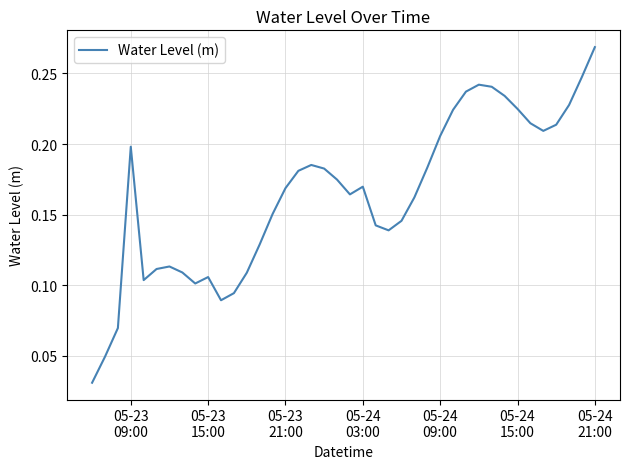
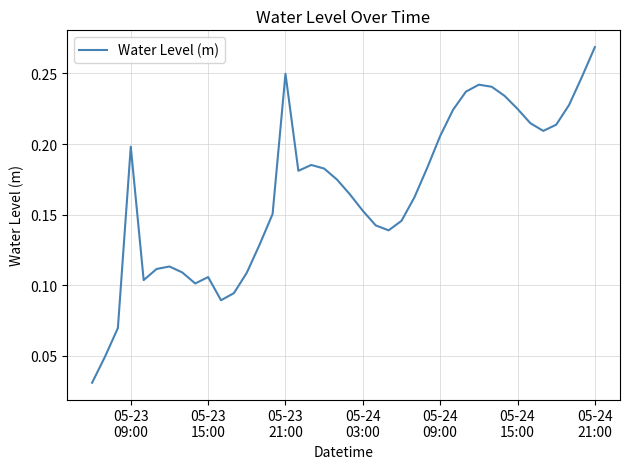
  {
    "05-23 09:00": 0.198,
    "05-23 15:00": 0.106,
-   "05-23 21:00": 0.169,
-   "05-24 03:00": 0.170,
+   "05-23 21:00": 0.250,
+   "05-24 03:00": 0.153,
    "05-24 09:00": 0.206,
    "05-24 15:00": 0.225,
    "05-24 21:00": 0.269
  }
